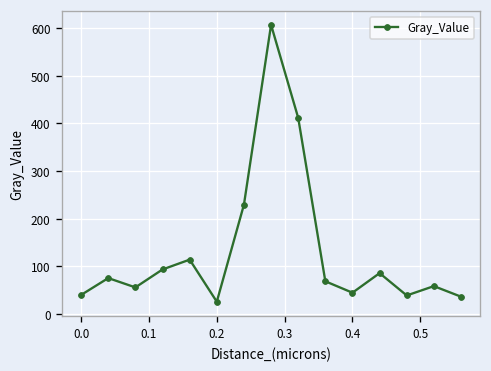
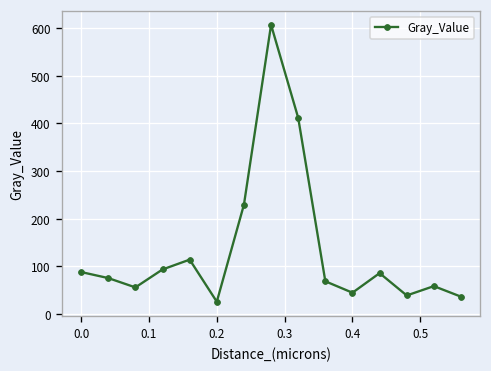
  {
-   "0.0": 40,
+   "0.0": 90,
    "0.2": 30,
    "0.4": 40
  }
